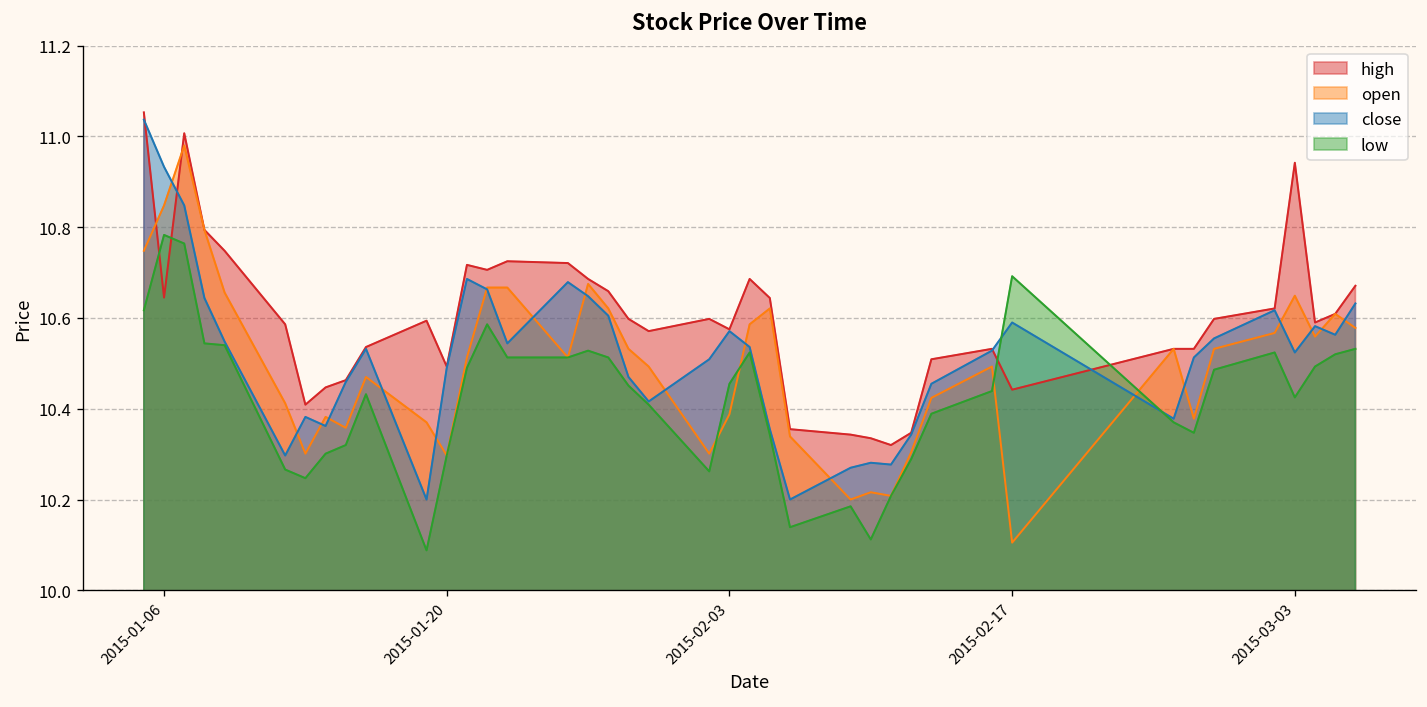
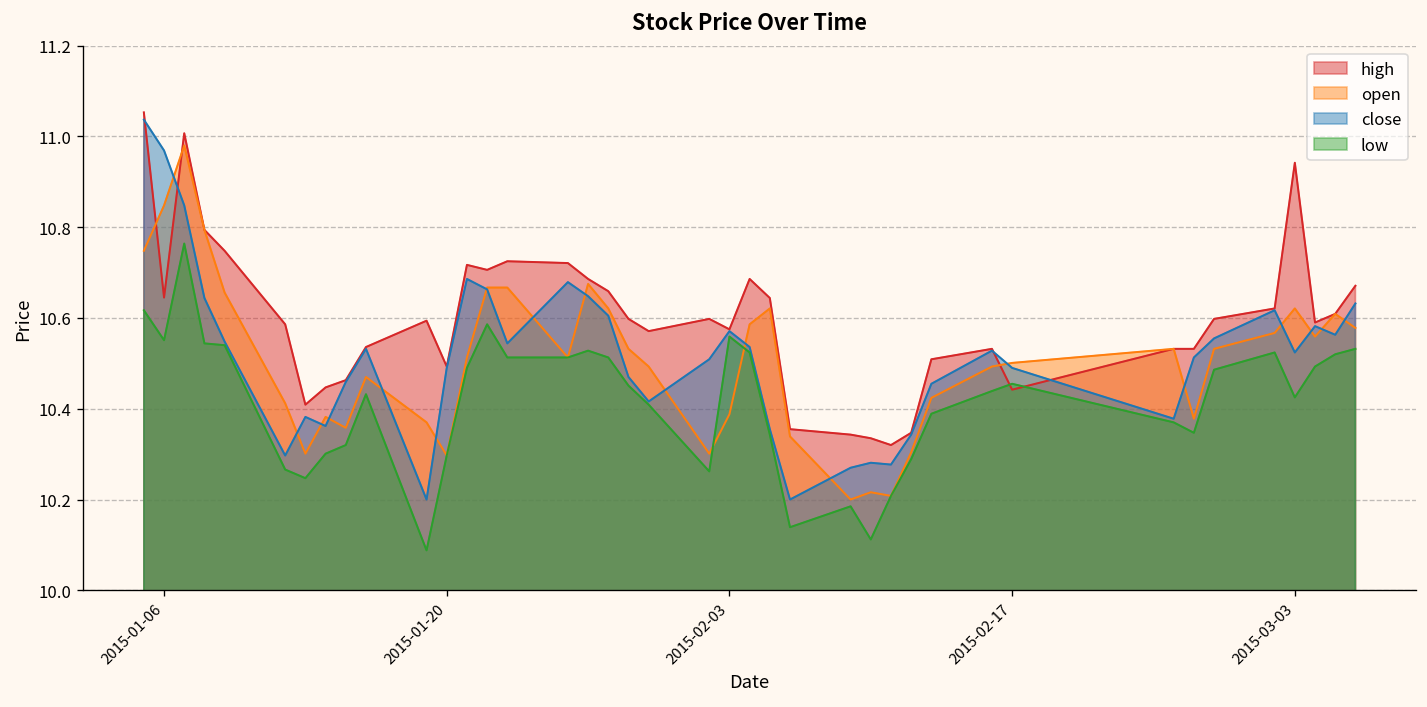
  {
    "high": {
      "2015-01-06": 10.65,
      "2015-02-17": 10.44,
      "2015-03-03": 10.94
    },
    "open": {
      "2015-01-06": 10.85,
      "2015-02-03": 10.39,
-     "2015-02-17": 10.11,
-     "2015-03-03": 10.65
+     "2015-02-17": 10.50,
+     "2015-03-03": 10.62
    },
    "close": {
-     "2015-01-06": 10.93,
-     "2015-02-17": 10.59,
+     "2015-01-06": 10.97,
+     "2015-02-17": 10.49,
      "2015-03-03": 10.52
    },
    "low": {
-     "2015-01-06": 10.78,
-     "2015-02-03": 10.46,
-     "2015-02-17": 10.69,
+     "2015-01-06": 10.55,
+     "2015-02-03": 10.56,
+     "2015-02-17": 10.46,
      "2015-03-03": 10.43
    }
  }
